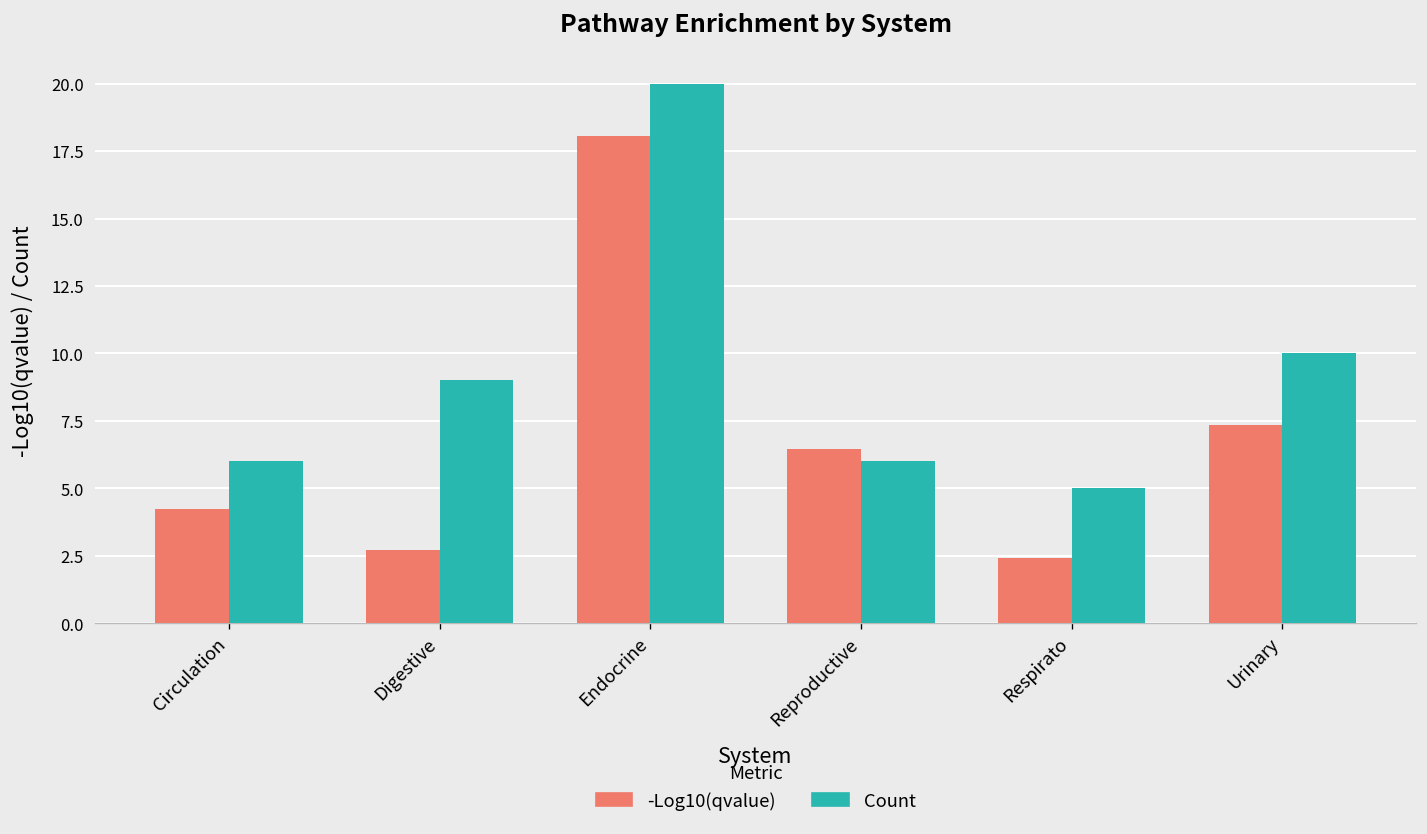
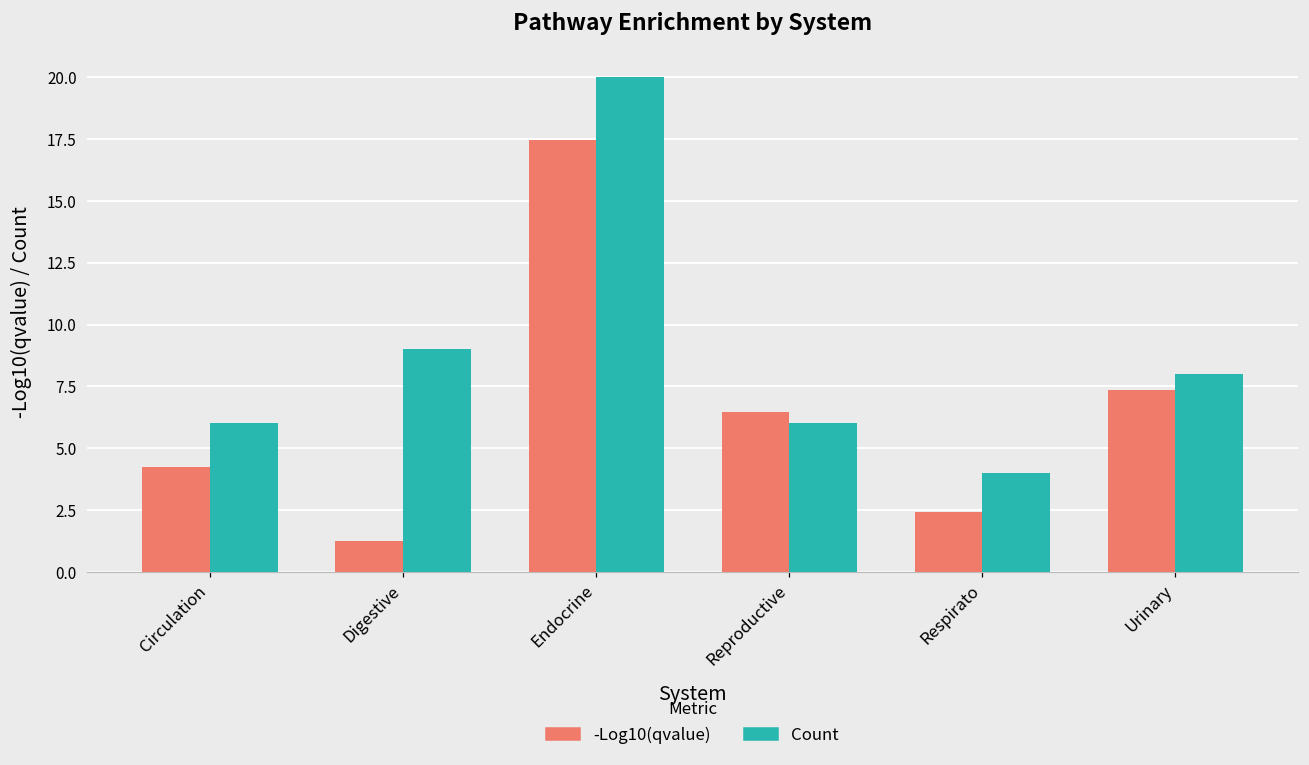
  {
    "-Log10(qvalue)": {
      "Circulation": 4.2,
-     "Digestive": 2.7,
-     "Endocrine": 18.1,
+     "Digestive": 1.3,
+     "Endocrine": 17.4,
      "Reproductive": 6.5,
      "Respirato": 2.4,
      "Urinary": 7.3
    },
    "Count": {
      "Circulation": 6,
      "Digestive": 9,
      "Endocrine": 20,
      "Reproductive": 6,
-     "Respirato": 5,
-     "Urinary": 10
+     "Respirato": 4,
+     "Urinary": 8
    }
  }
